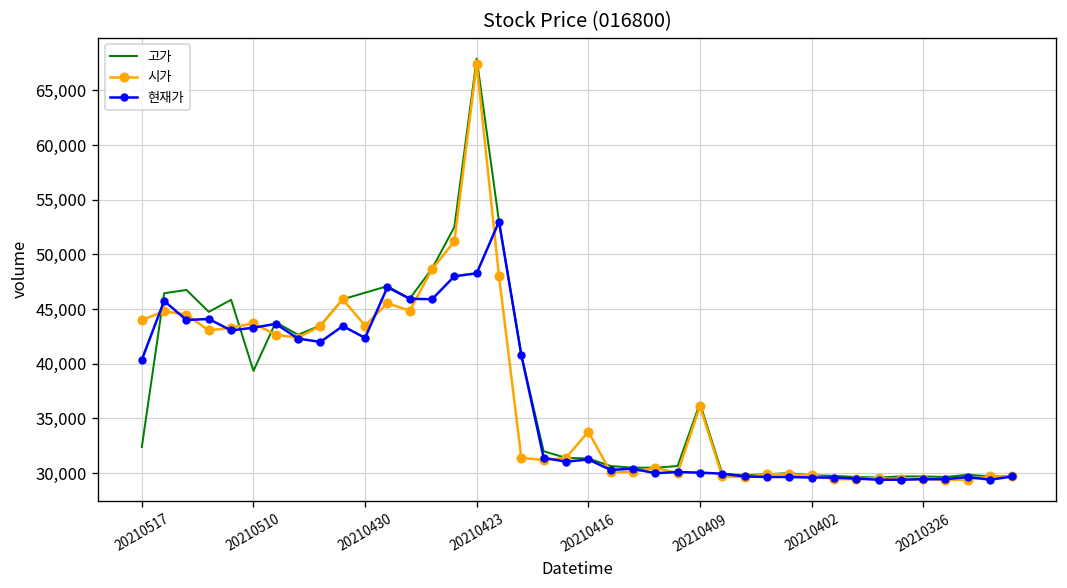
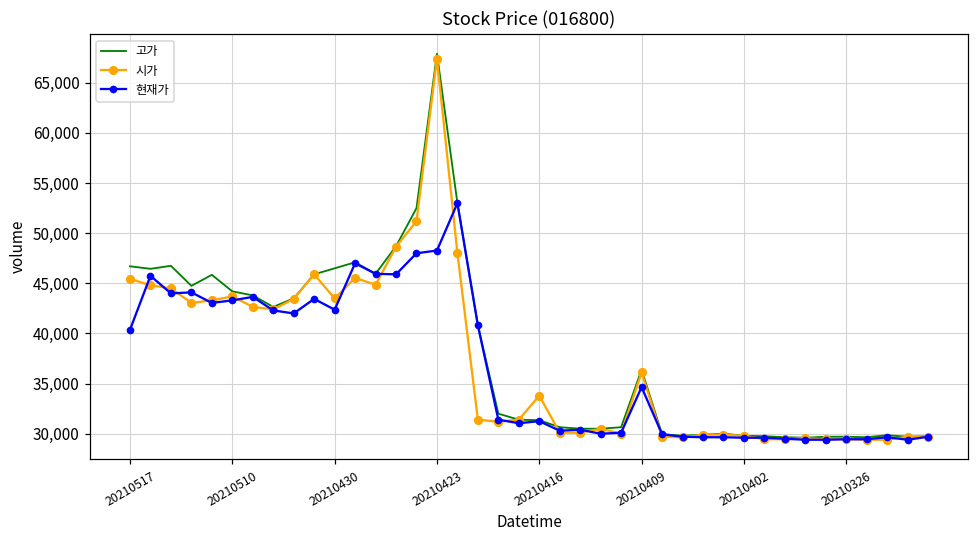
  {
    "고가": {
-     "20210517": "32,000",
-     "20210510": "39,000",
+     "20210517": "47,000",
+     "20210510": "44,000",
      "20210430": "47,000",
      "20210423": "68,000"
    },
    "시가": {
-     "20210517": "44,000",
+     "20210517": "45,000",
      "20210510": "44,000",
      "20210430": "43,000",
      "20210423": "67,000",
      "20210416": "34,000"
    },
    "현재가": {
      "20210517": "40,000",
      "20210510": "43,000",
      "20210430": "42,000",
      "20210423": "48,000",
-     "20210409": "30,000"
+     "20210409": "35,000"
    }
  }
